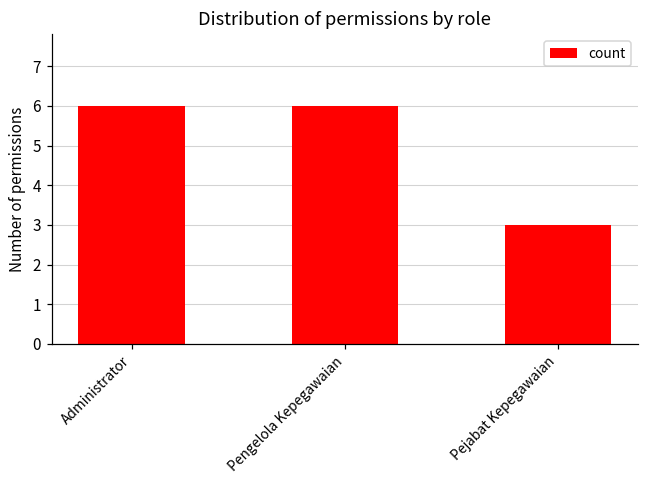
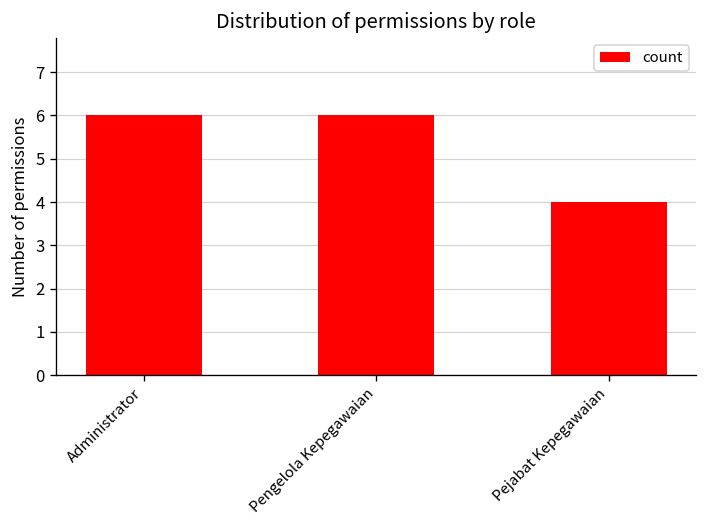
  {
    "Administrator": 6,
    "Pengelola Kepegawaian": 6,
-   "Pejabat Kepegawaian": 3
+   "Pejabat Kepegawaian": 4
  }
